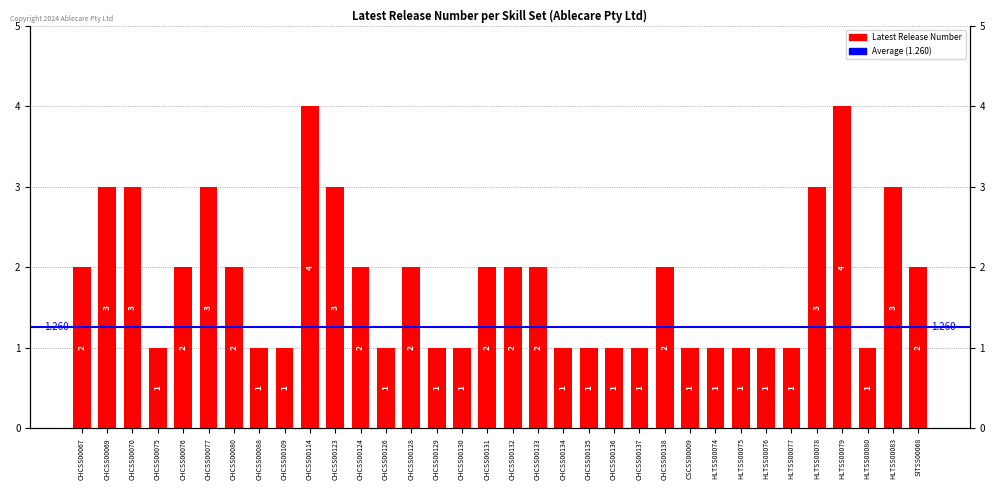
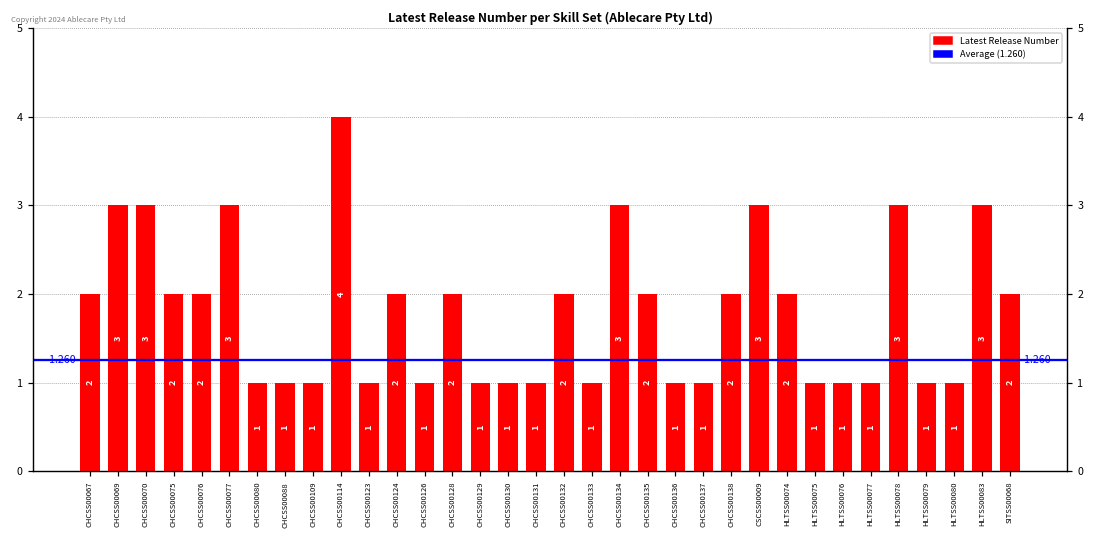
  {
    "CHCSS00067": 2,
    "CHCSS00069": 3,
    "CHCSS00070": 3,
-   "CHCSS00075": 1,
+   "CHCSS00075": 2,
    "CHCSS00076": 2,
    "CHCSS00077": 3,
-   "CHCSS00080": 2,
+   "CHCSS00080": 1,
    "CHCSS00088": 1,
    "CHCSS00109": 1,
    "CHCSS00114": 4,
-   "CHCSS00123": 3,
+   "CHCSS00123": 1,
    "CHCSS00124": 2,
    "CHCSS00126": 1,
    "CHCSS00128": 2,
    "CHCSS00129": 1,
    "CHCSS00130": 1,
-   "CHCSS00131": 2,
+   "CHCSS00131": 1,
    "CHCSS00132": 2,
-   "CHCSS00133": 2,
-   "CHCSS00134": 1,
-   "CHCSS00135": 1,
+   "CHCSS00133": 1,
+   "CHCSS00134": 3,
+   "CHCSS00135": 2,
    "CHCSS00136": 1,
    "CHCSS00137": 1,
    "CHCSS00138": 2,
-   "CSCSS00009": 1,
-   "HLTSS00074": 1,
+   "CSCSS00009": 3,
+   "HLTSS00074": 2,
    "HLTSS00075": 1,
    "HLTSS00076": 1,
    "HLTSS00077": 1,
    "HLTSS00078": 3,
-   "HLTSS00079": 4,
+   "HLTSS00079": 1,
    "HLTSS00080": 1,
    "HLTSS00083": 3,
    "SITSS00068": 2
  }
